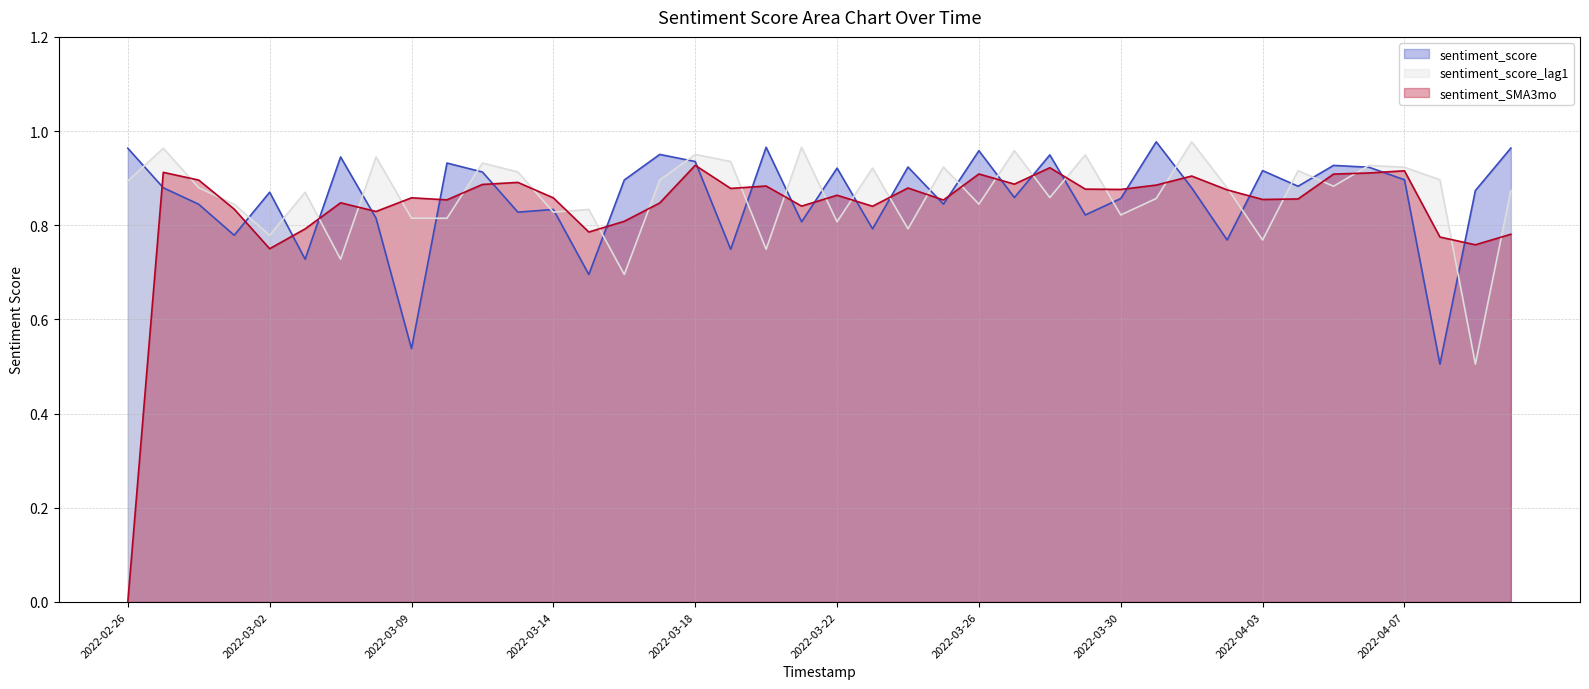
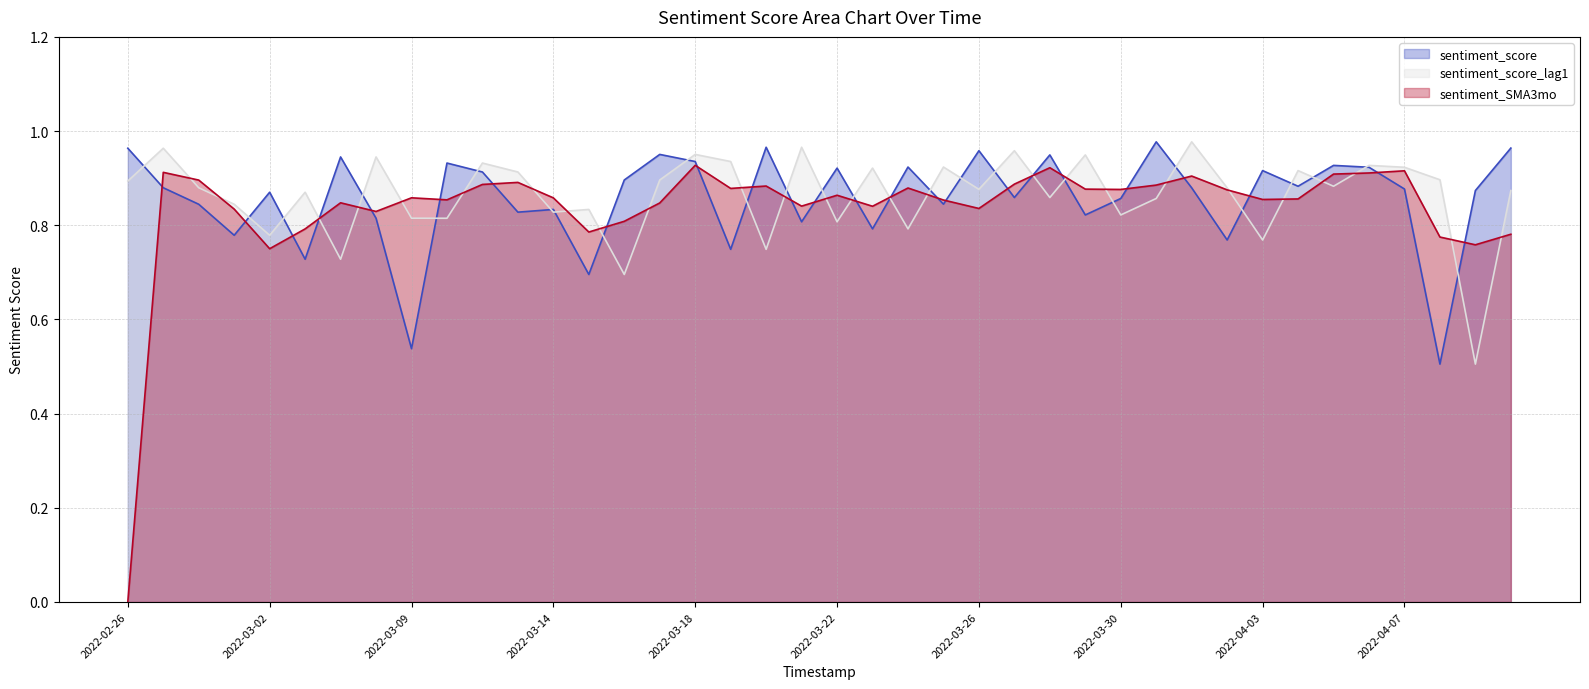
  {
    "sentiment_score": {
      "2022-02-26": 0.96,
      "2022-03-02": 0.87,
      "2022-03-09": 0.54,
      "2022-03-14": 0.83,
      "2022-03-18": 0.94,
      "2022-03-22": 0.92,
      "2022-03-26": 0.96,
      "2022-03-30": 0.86,
      "2022-04-03": 0.92,
-     "2022-04-07": 0.90
+     "2022-04-07": 0.88
    },
    "sentiment_score_lag1": {
      "2022-02-26": 0.89,
      "2022-03-02": 0.78,
      "2022-03-09": 0.81,
      "2022-03-14": 0.83,
      "2022-03-18": 0.95,
      "2022-03-22": 0.81,
-     "2022-03-26": 0.84,
+     "2022-03-26": 0.88,
      "2022-03-30": 0.82,
      "2022-04-03": 0.77,
      "2022-04-07": 0.92
    },
    "sentiment_SMA3mo": {
      "2022-02-26": 0.00,
      "2022-03-02": 0.75,
      "2022-03-09": 0.86,
      "2022-03-14": 0.86,
      "2022-03-18": 0.93,
      "2022-03-22": 0.86,
-     "2022-03-26": 0.91,
+     "2022-03-26": 0.84,
      "2022-03-30": 0.88,
      "2022-04-03": 0.85,
      "2022-04-07": 0.92
    }
  }
